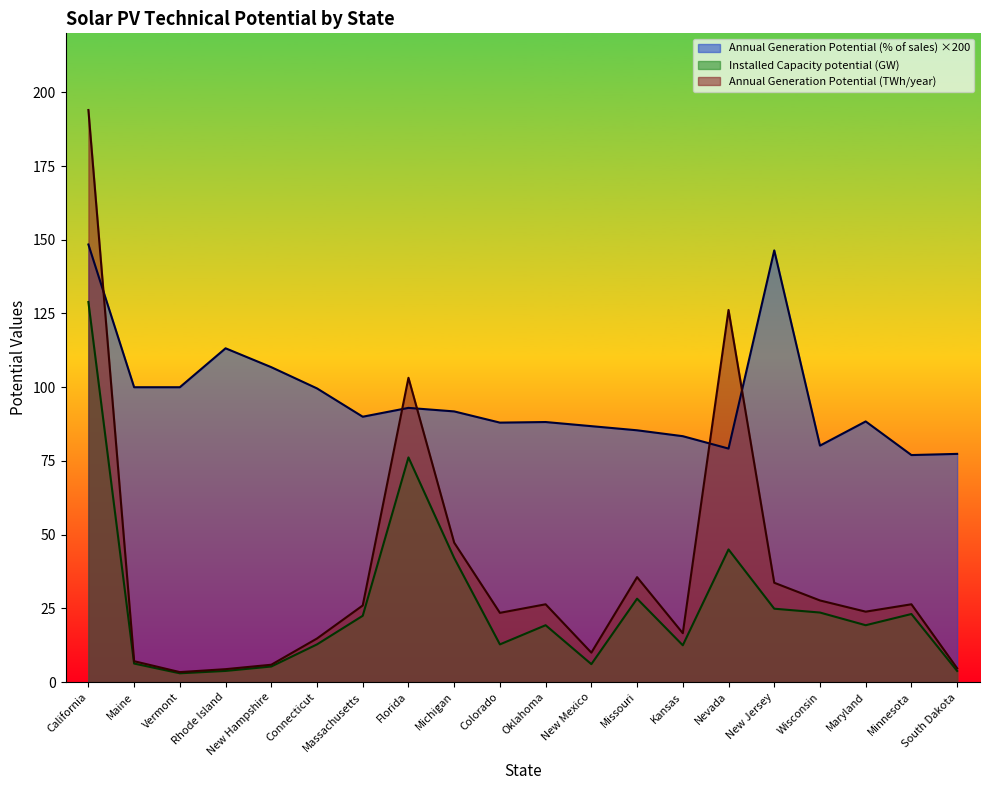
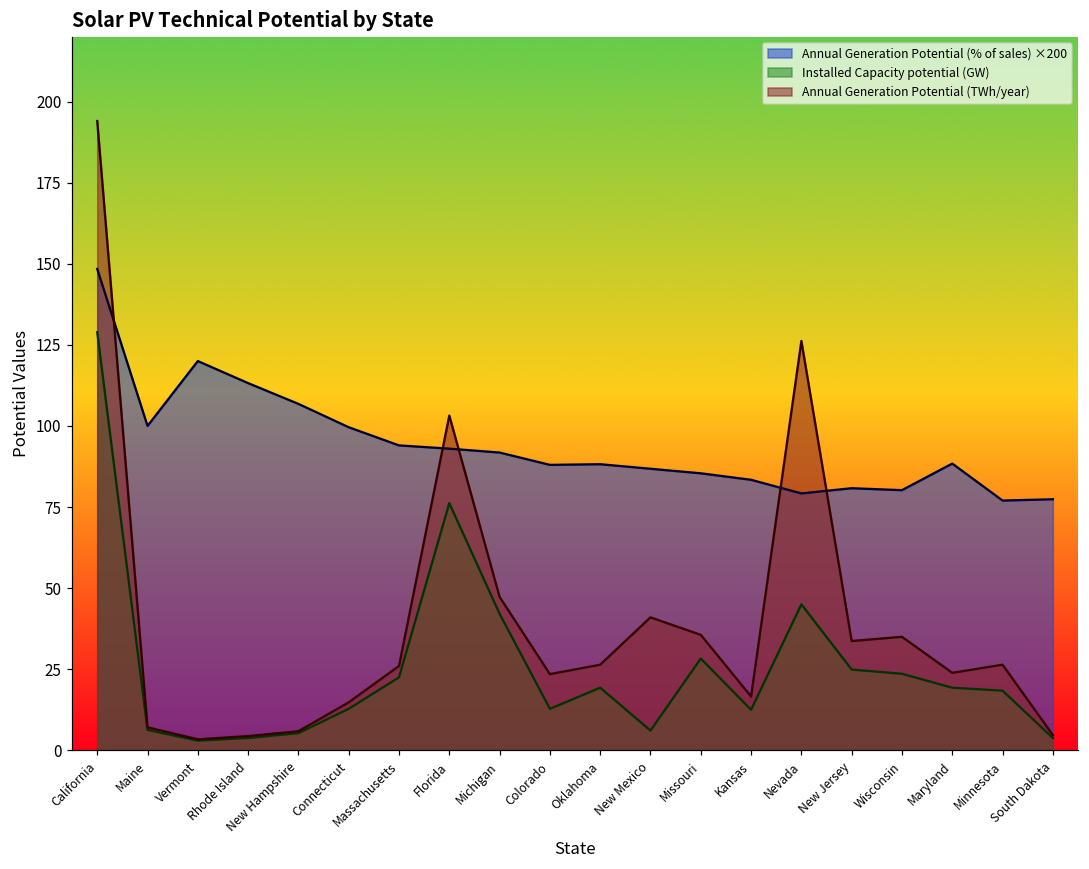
  {
    "Annual Generation Potential (% of sales) ×200": {
      "California": 148,
      "Maine": 100,
-     "Vermont": 100,
+     "Vermont": 120,
      "Rhode Island": 113,
      "New Hampshire": 107,
      "Connecticut": 100,
-     "Massachusetts": 90,
+     "Massachusetts": 94,
      "Florida": 93,
      "Michigan": 92,
      "Colorado": 88,
      "Oklahoma": 88,
      "New Mexico": 87,
      "Missouri": 85,
      "Kansas": 83,
      "Nevada": 79,
-     "New Jersey": 146,
+     "New Jersey": 81,
      "Wisconsin": 80,
      "Maryland": 88,
      "Minnesota": 77,
      "South Dakota": 77
    },
    "Installed Capacity potential (GW)": {
      "California": 129,
      "Connecticut": 13,
      "Massachusetts": 23,
      "Florida": 76,
      "Michigan": 42,
      "Colorado": 13,
      "Oklahoma": 19,
      "New Mexico": 6,
      "Missouri": 28,
      "Kansas": 13,
      "Nevada": 45,
      "New Jersey": 25,
      "Wisconsin": 24,
      "Maryland": 19,
-     "Minnesota": 23,
+     "Minnesota": 18,
      "South Dakota": 4
    },
    "Annual Generation Potential (TWh/year)": {
      "California": 194,
      "Connecticut": 15,
      "Massachusetts": 26,
      "Florida": 103,
      "Michigan": 47,
      "Colorado": 24,
      "Oklahoma": 26,
-     "New Mexico": 10,
+     "New Mexico": 41,
      "Missouri": 36,
      "Kansas": 17,
      "Nevada": 126,
      "New Jersey": 34,
-     "Wisconsin": 28,
+     "Wisconsin": 35,
      "Maryland": 24,
      "Minnesota": 26,
      "South Dakota": 5
    }
  }
